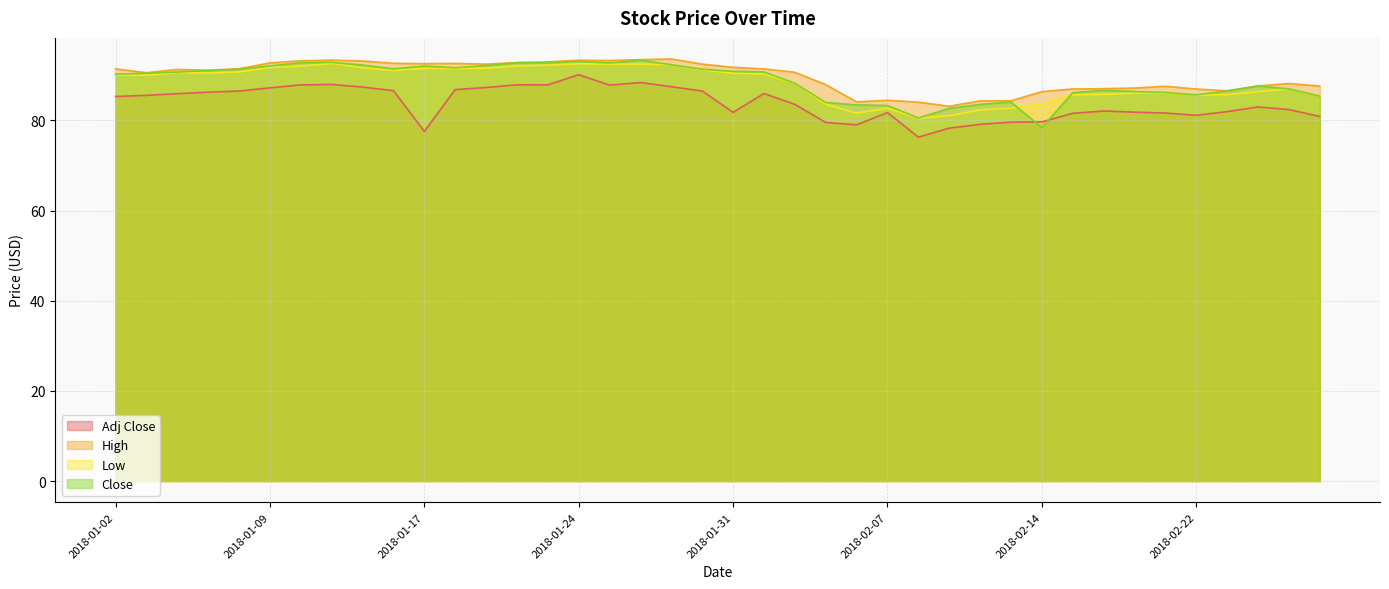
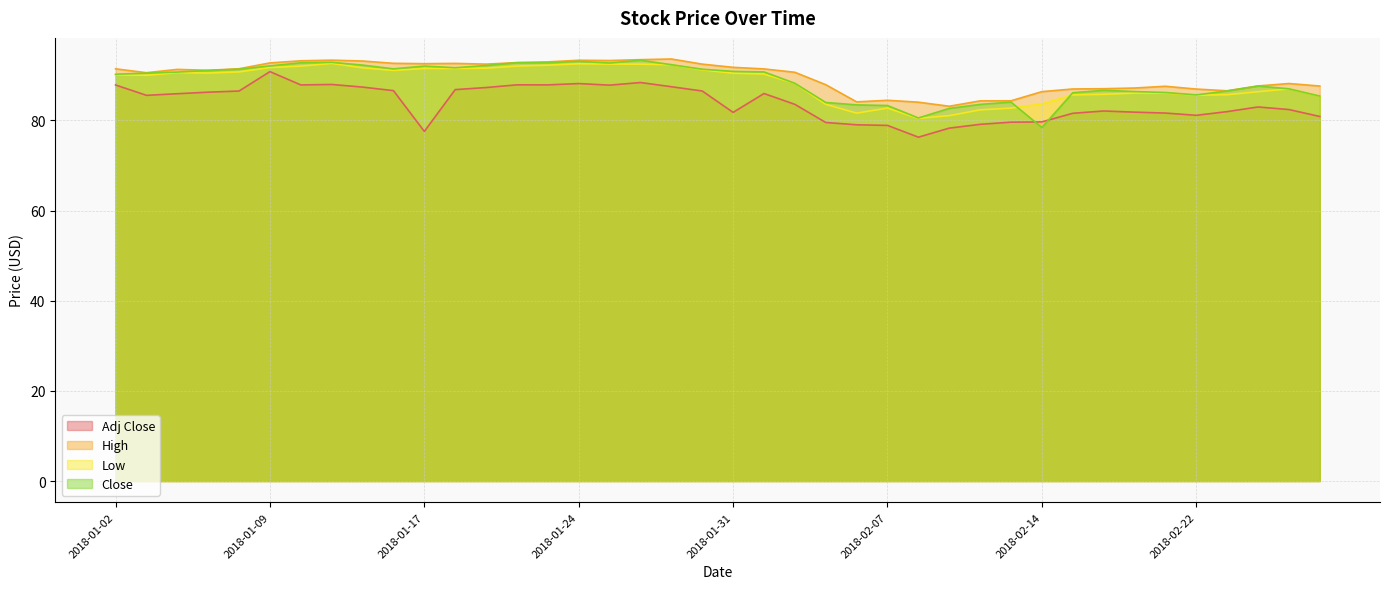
  {
    "Adj Close": {
-     "2018-01-02": 85,
-     "2018-01-09": 87,
+     "2018-01-02": 88,
+     "2018-01-09": 91,
      "2018-01-17": 78,
-     "2018-01-24": 90,
+     "2018-01-24": 88,
      "2018-01-31": 82,
-     "2018-02-07": 82,
+     "2018-02-07": 79,
      "2018-02-14": 80,
      "2018-02-22": 81
    },
    "Close": {
      "2018-02-07": 83,
      "2018-02-14": 78
    }
  }
